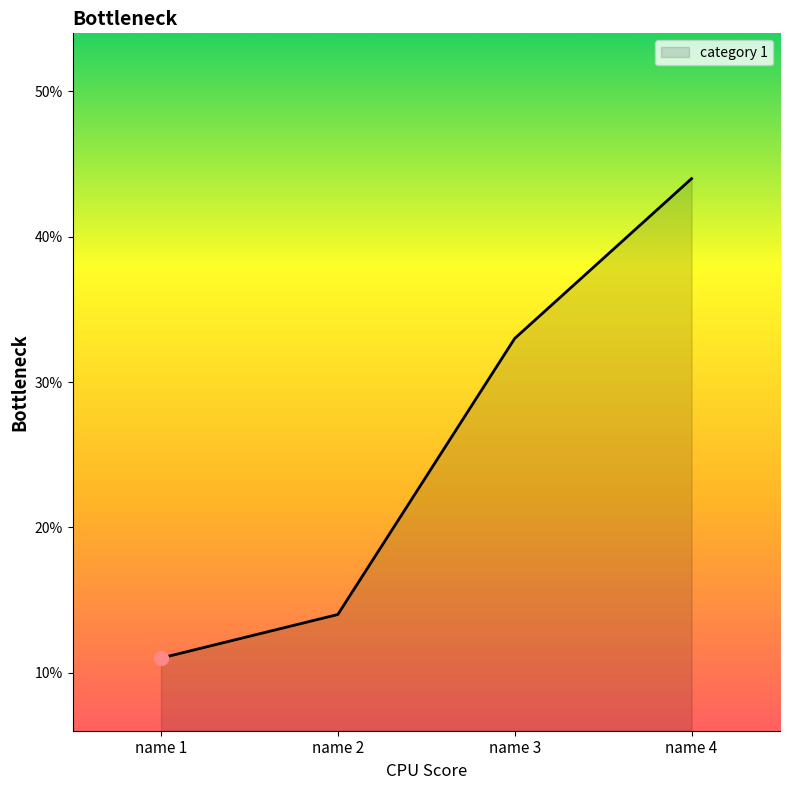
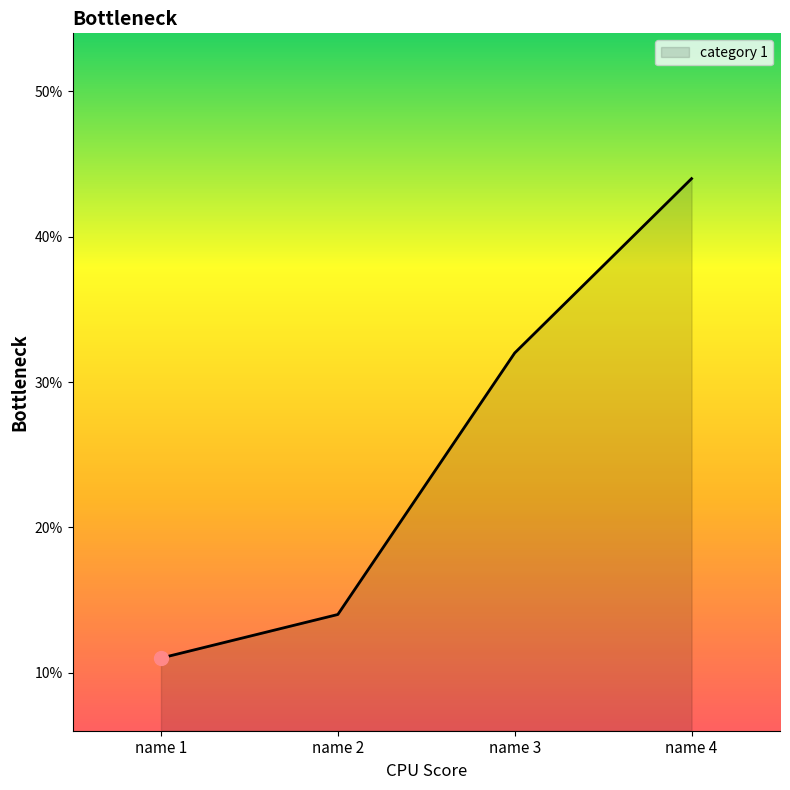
  {
    "category 1": {
      "name 2": "14%",
-     "name 3": "33%",
+     "name 3": "32%",
      "name 4": "44%"
    }
  }
